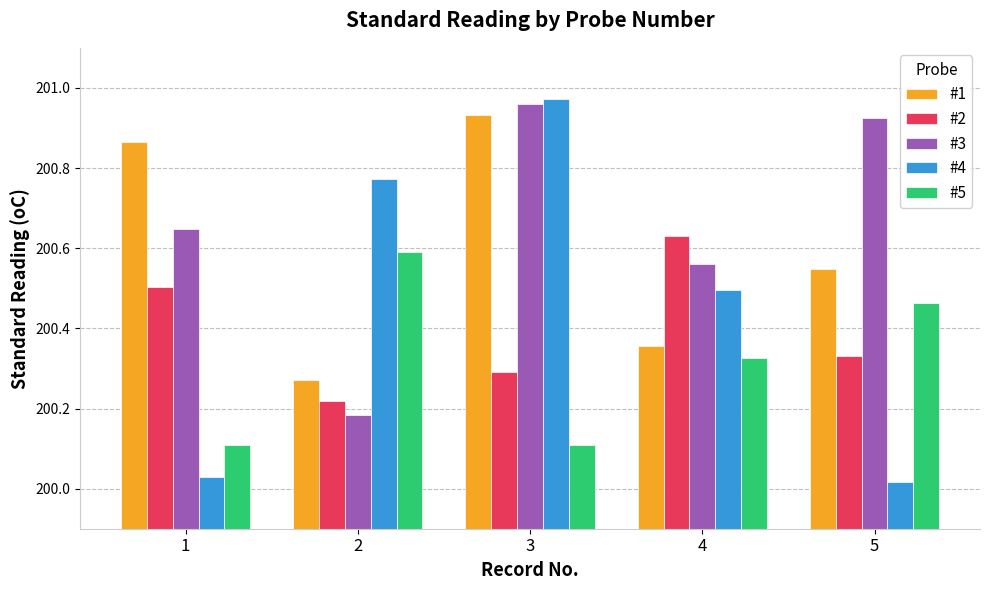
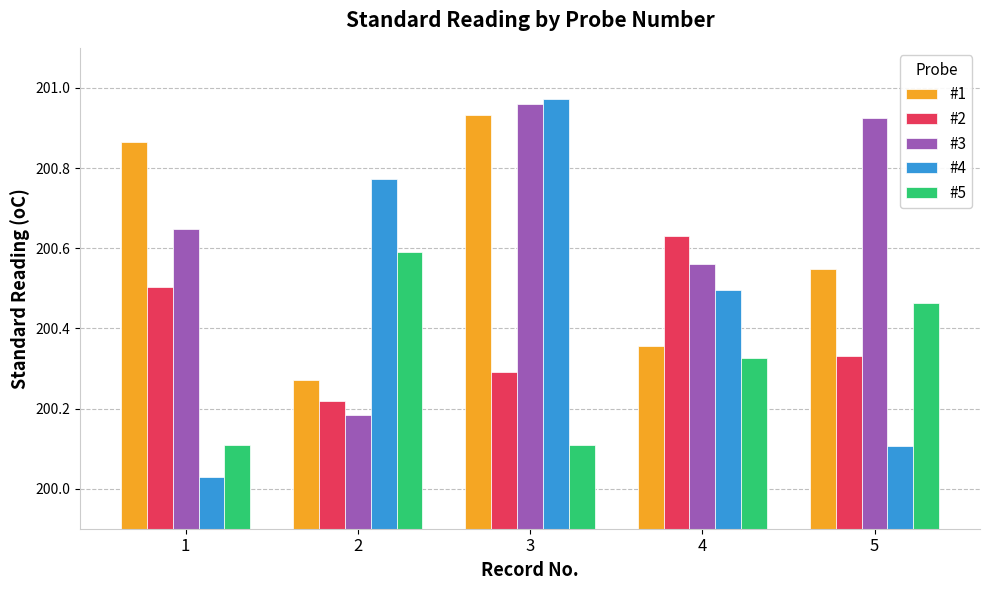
  {
    "#1": {
      "1": 200.87,
      "2": 200.27,
      "3": 200.93,
      "4": 200.36,
      "5": 200.55
    },
    "#2": {
      "1": 200.50,
      "2": 200.22,
      "3": 200.29,
      "4": 200.63,
      "5": 200.33
    },
    "#3": {
      "1": 200.65,
      "2": 200.18,
      "3": 200.96,
      "4": 200.56,
      "5": 200.93
    },
    "#4": {
      "1": 200.03,
      "2": 200.77,
      "3": 200.97,
      "4": 200.50,
-     "5": 200.02
+     "5": 200.11
    },
    "#5": {
      "1": 200.11,
      "2": 200.59,
      "3": 200.11,
      "4": 200.33,
      "5": 200.46
    }
  }
